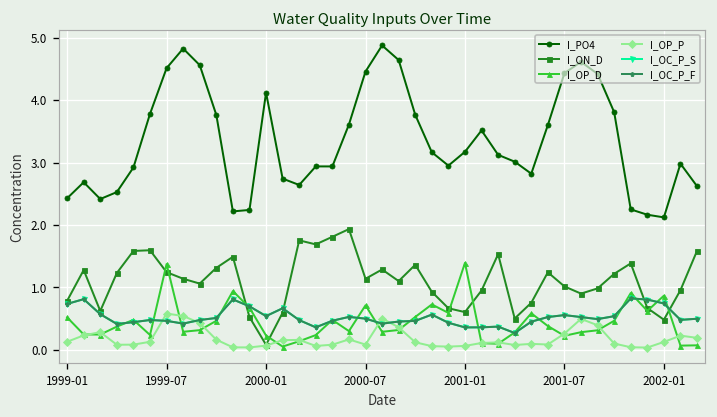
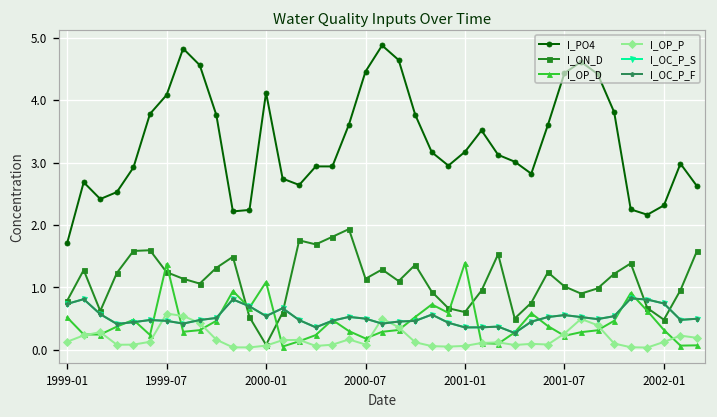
  {
    "I_PO4": {
-     "1999-01": 2.4,
-     "1999-07": 4.5,
+     "1999-01": 1.7,
+     "1999-07": 4.1,
      "2000-01": 4.1,
      "2000-07": 4.5,
      "2001-01": 3.2,
-     "2002-01": 2.1
+     "2002-01": 2.3
    },
    "I_OP_D": {
      "1999-01": 0.5,
      "1999-07": 1.4,
-     "2000-01": 0.2,
-     "2000-07": 0.7,
+     "2000-01": 1.1,
+     "2000-07": 0.2,
      "2001-01": 1.4,
-     "2002-01": 0.9
+     "2002-01": 0.3
    },
    "I_OP_P": {
      "1999-01": 0.1,
      "1999-07": 0.6,
      "2000-07": 0.1,
      "2001-01": 0.1,
      "2002-01": 0.1
    }
  }
